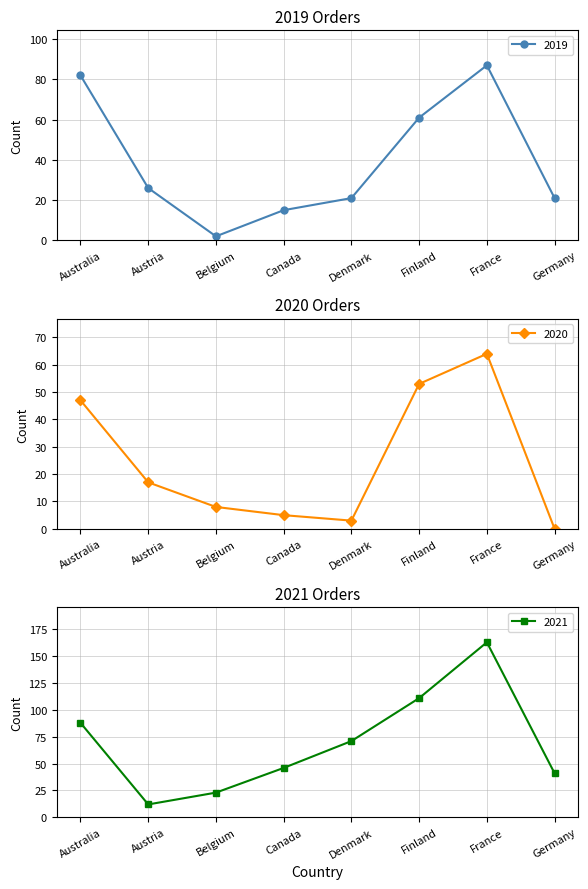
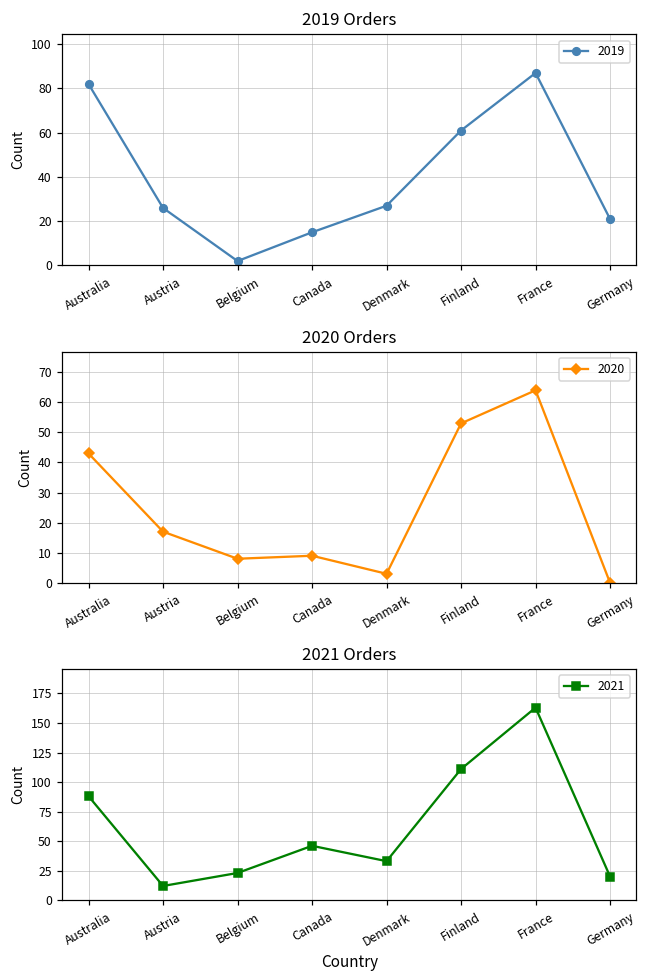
  {
    "2019 Orders": {
      "Australia": 82,
      "Austria": 26,
      "Belgium": 2,
      "Canada": 15,
-     "Denmark": 21,
+     "Denmark": 27,
      "Finland": 61,
      "France": 87,
      "Germany": 21
    },
    "2020 Orders": {
-     "Australia": 47,
+     "Australia": 43,
      "Austria": 17,
      "Belgium": 8,
-     "Canada": 5,
+     "Canada": 9,
      "Denmark": 3,
      "Finland": 53,
      "France": 64,
      "Germany": 0
    },
    "2021 Orders": {
      "Australia": 88,
      "Austria": 12,
      "Belgium": 23,
      "Canada": 46,
-     "Denmark": 71,
+     "Denmark": 33,
      "Finland": 111,
      "France": 163,
-     "Germany": 41
+     "Germany": 20
    }
  }
